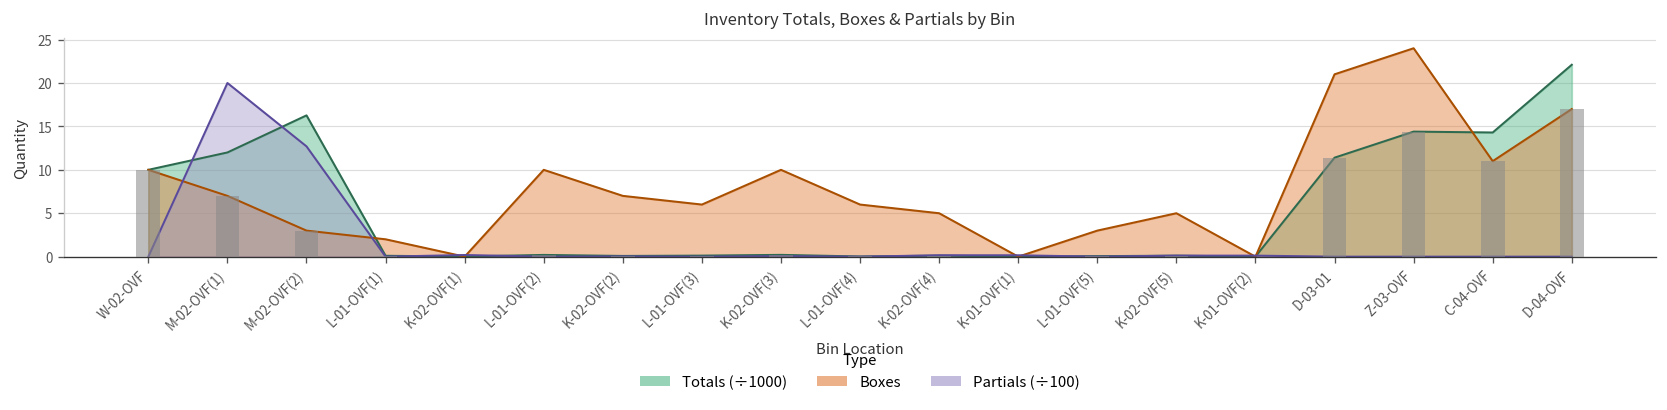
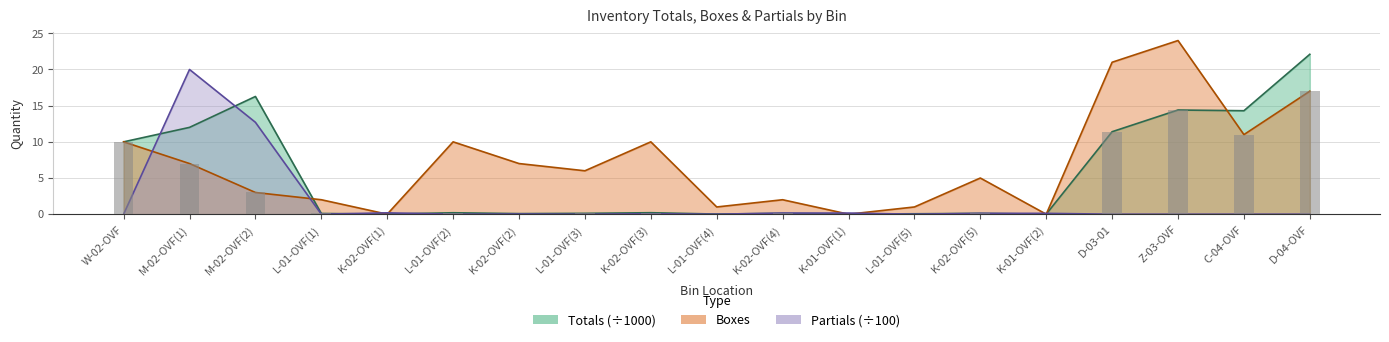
  {
    "Boxes": {
      "M-02-OVF(1)": 7,
      "M-02-OVF(2)": 3,
      "L-01-OVF(1)": 2,
      "L-01-OVF(2)": 10,
      "K-02-OVF(2)": 7,
      "L-01-OVF(3)": 6,
      "K-02-OVF(3)": 10,
-     "L-01-OVF(4)": 6,
-     "K-02-OVF(4)": 5,
-     "L-01-OVF(5)": 3,
+     "L-01-OVF(4)": 1,
+     "K-02-OVF(4)": 2,
+     "L-01-OVF(5)": 1,
      "K-02-OVF(5)": 5,
      "D-03-01": 21,
      "Z-03-OVF": 24,
      "C-04-OVF": 11,
      "D-04-OVF": 17
    }
  }
